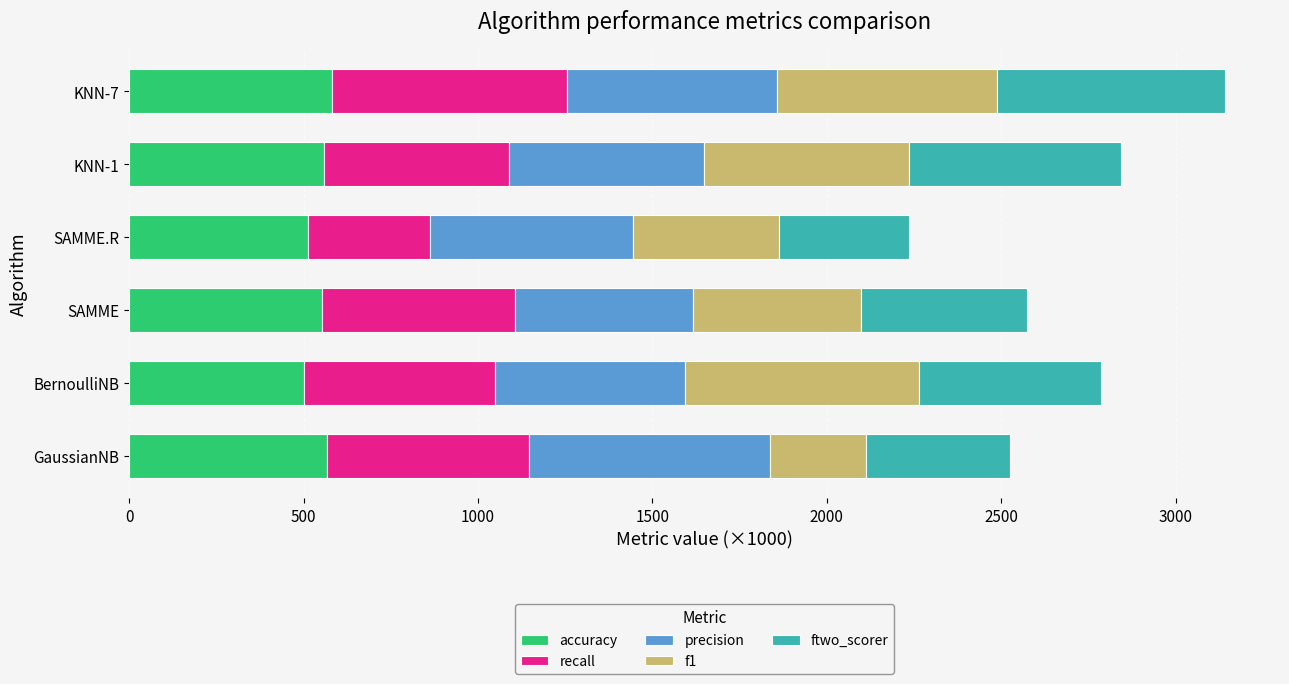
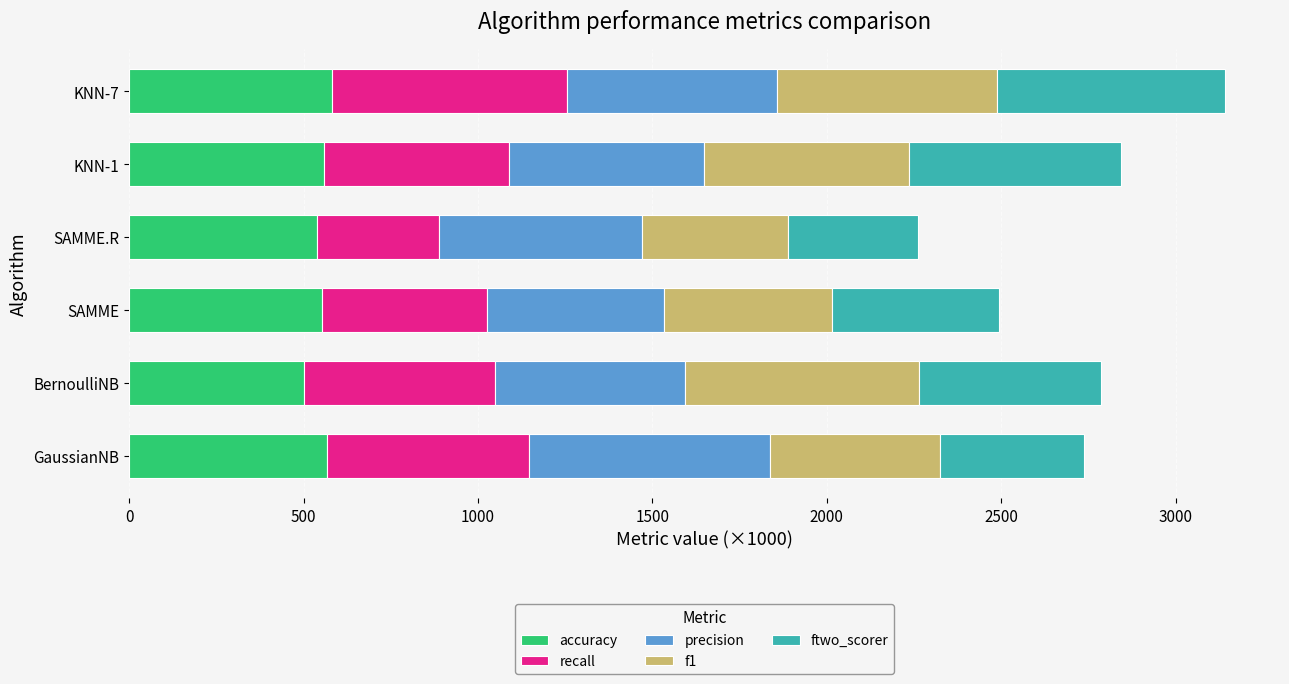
  {
    "accuracy": {
      "KNN-7": 580,
      "KNN-1": 560,
-     "SAMME.R": 510,
+     "SAMME.R": 540,
      "SAMME": 550,
      "BernoulliNB": 500,
      "GaussianNB": 570
    },
    "recall": {
      "KNN-7": 680,
      "KNN-1": 530,
      "SAMME.R": 350,
-     "SAMME": 560,
+     "SAMME": 480,
      "BernoulliNB": 550,
      "GaussianNB": 580
    },
    "f1": {
      "KNN-7": 630,
      "KNN-1": 590,
      "SAMME.R": 420,
      "SAMME": 480,
      "BernoulliNB": 670,
-     "GaussianNB": 270
+     "GaussianNB": 490
    }
  }
